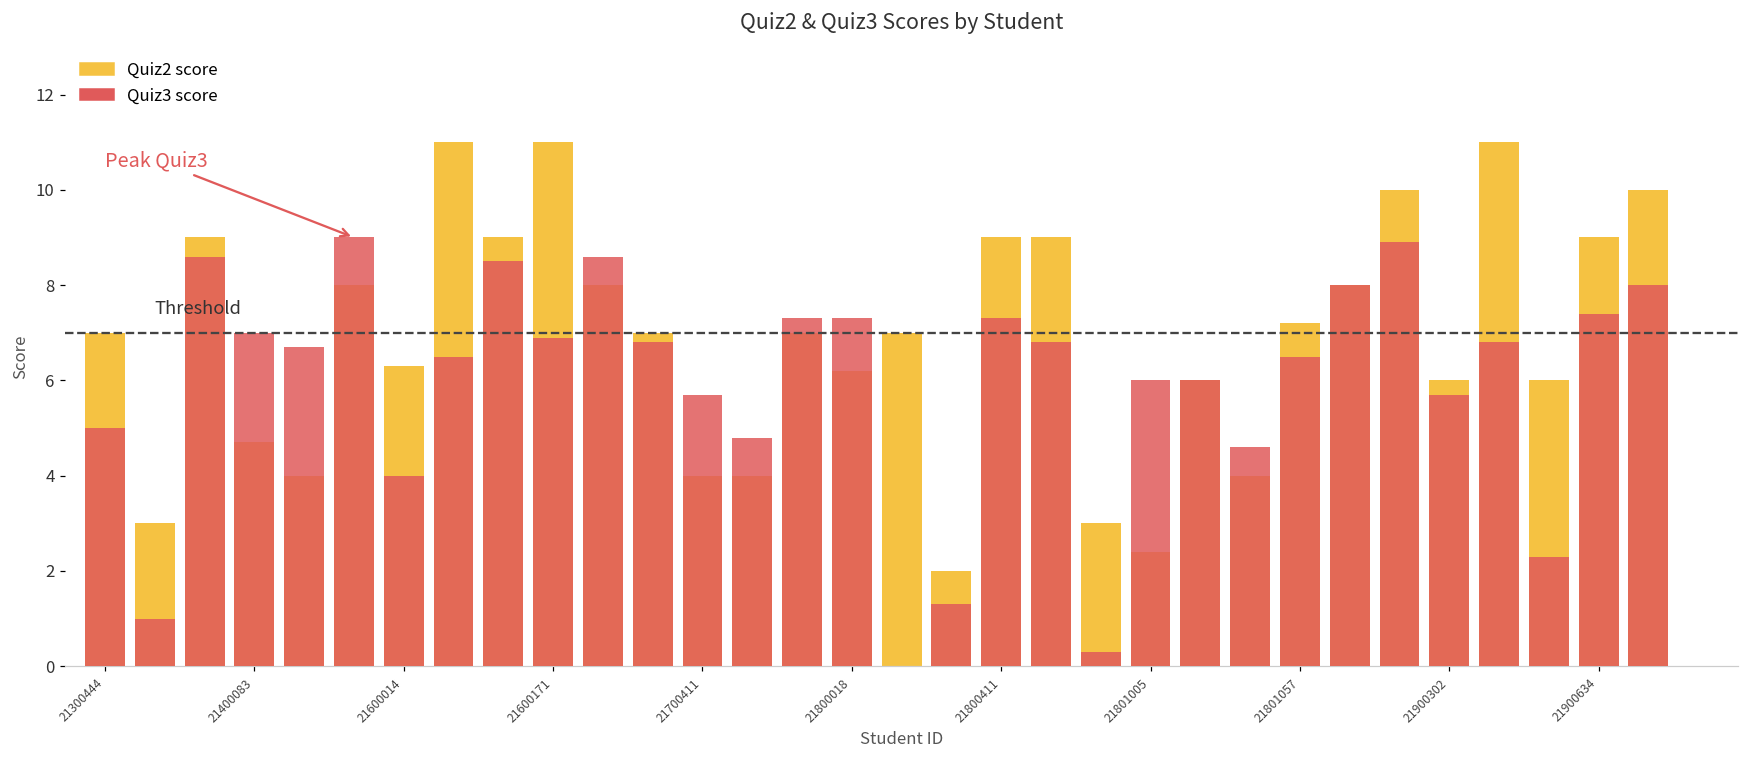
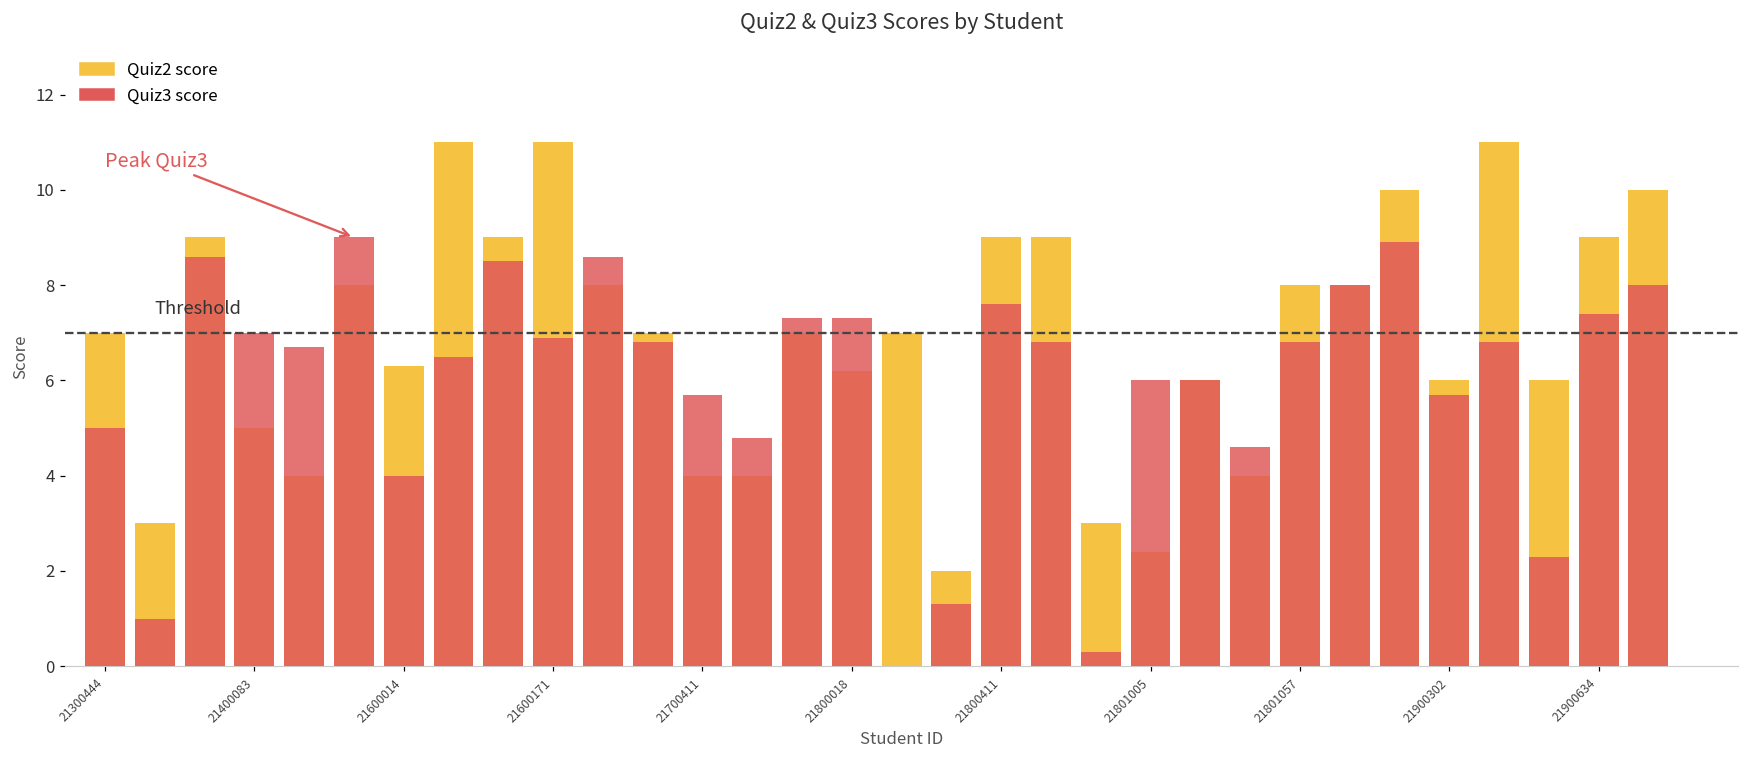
  {
    "Quiz2 score": {
      "21300444": 7.0,
-     "21400083": 4.7,
+     "21400083": 5.0,
      "21600014": 6.3,
      "21600171": 11.0,
      "21800411": 9.0,
-     "21801057": 7.2,
+     "21801057": 8.0,
      "21900302": 6.0,
      "21900634": 9.0
    },
    "Quiz3 score": {
      "21400083": 7.0,
      "21700411": 5.7,
      "21800018": 7.3,
-     "21800411": 7.3,
+     "21800411": 7.6,
      "21801005": 6.0,
-     "21801057": 6.5
+     "21801057": 6.8
    }
  }
